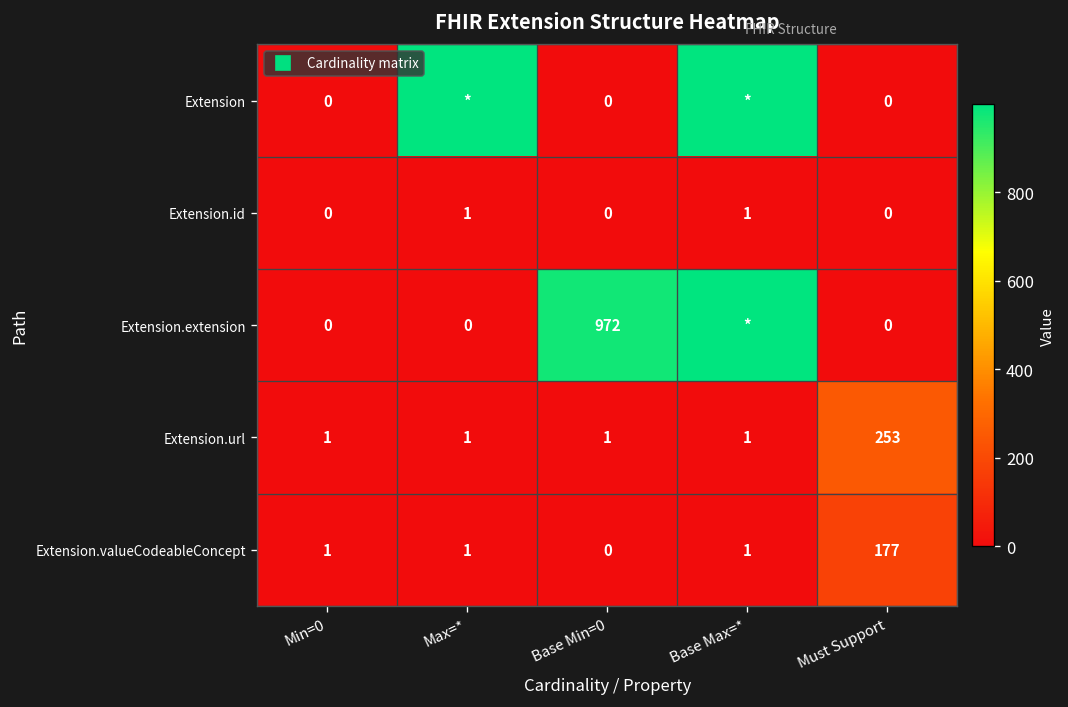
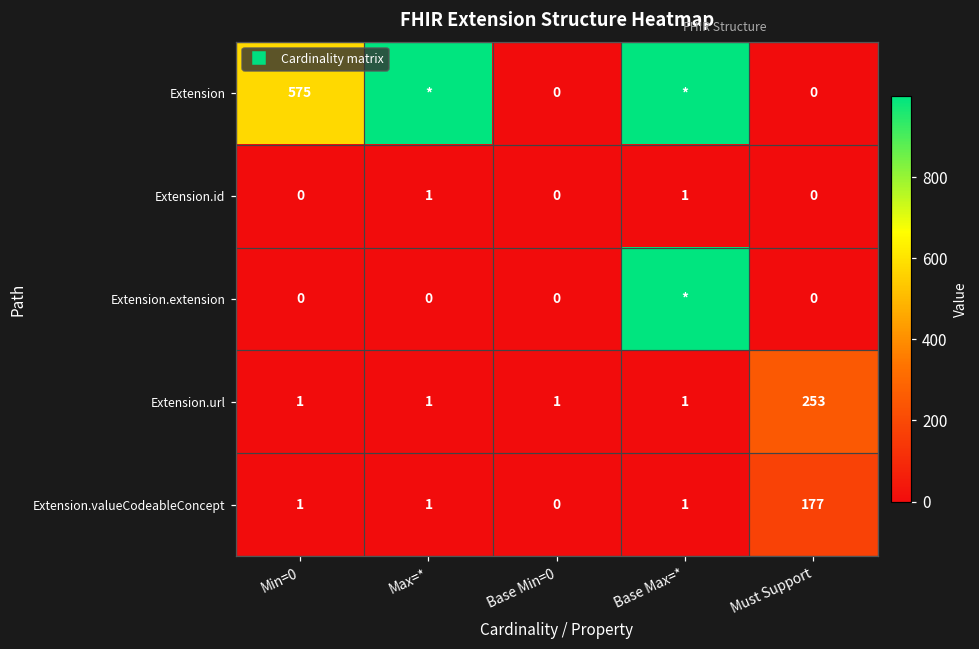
  {
    "Extension": {
-     "Min=0": 0,
+     "Min=0": 575,
      "Base Min=0": 0,
      "Must Support": 0
    },
    "Extension.id": {
      "Min=0": 0,
      "Max=*": 1,
      "Base Min=0": 0,
      "Base Max=*": 1,
      "Must Support": 0
    },
    "Extension.extension": {
      "Min=0": 0,
      "Max=*": 0,
-     "Base Min=0": 972,
+     "Base Min=0": 0,
      "Must Support": 0
    },
    "Extension.url": {
      "Min=0": 1,
      "Max=*": 1,
      "Base Min=0": 1,
      "Base Max=*": 1,
      "Must Support": 253
    },
    "Extension.valueCodeableConcept": {
      "Min=0": 1,
      "Max=*": 1,
      "Base Min=0": 0,
      "Base Max=*": 1,
      "Must Support": 177
    }
  }
